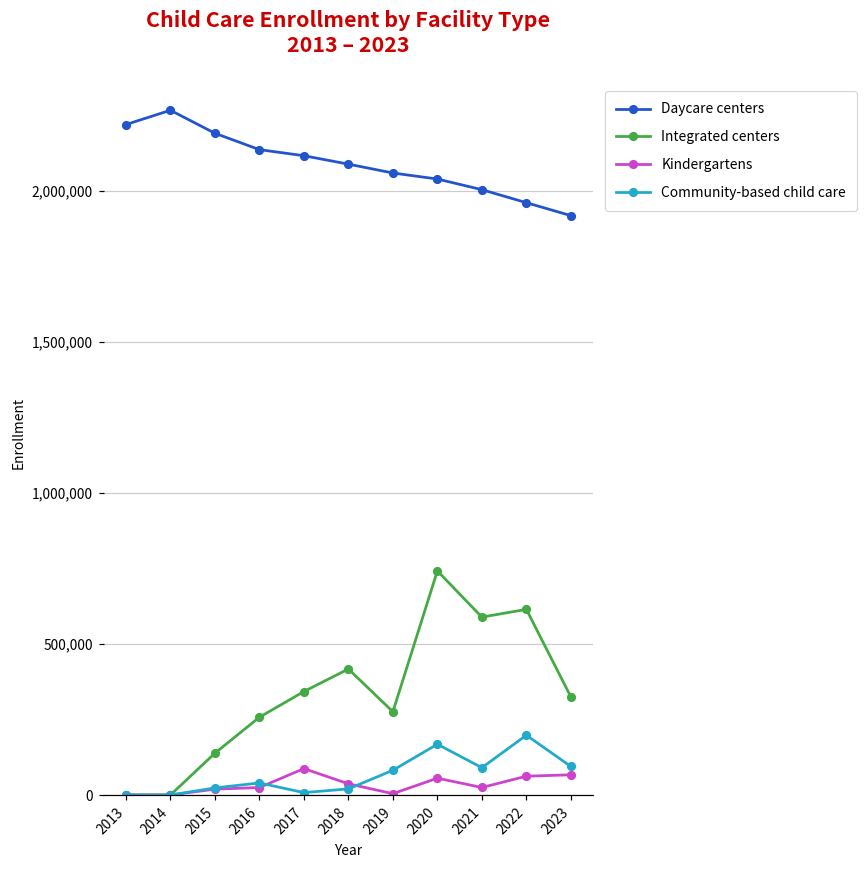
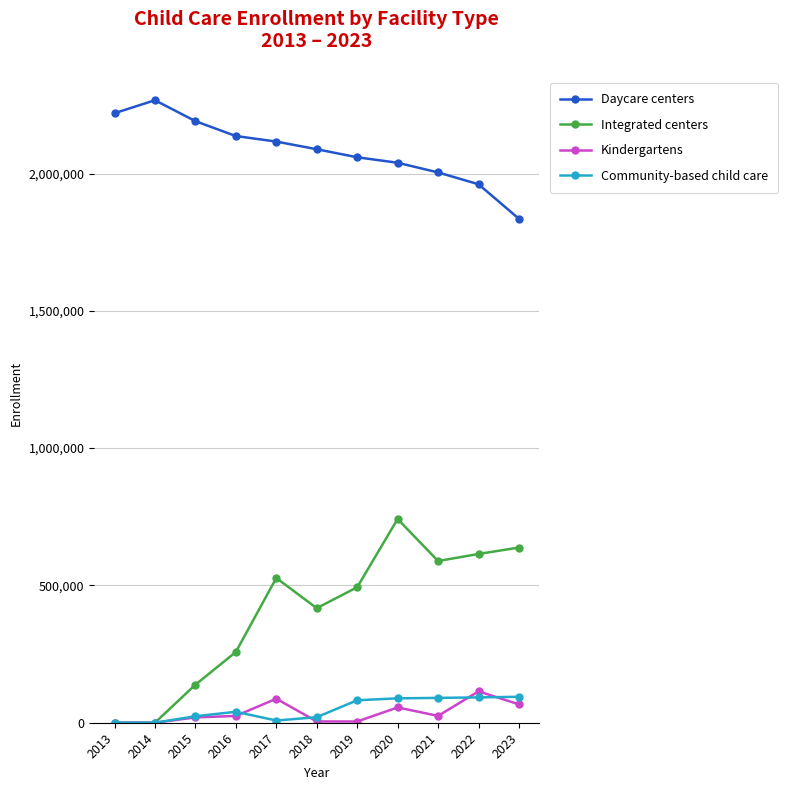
  {
    "Daycare centers": {
      "2013": "2,220,000",
      "2014": "2,270,000",
      "2015": "2,190,000",
      "2016": "2,140,000",
      "2017": "2,120,000",
      "2018": "2,090,000",
      "2019": "2,060,000",
      "2020": "2,040,000",
      "2021": "2,000,000",
      "2022": "1,960,000",
-     "2023": "1,920,000"
+     "2023": "1,840,000"
    },
    "Integrated centers": {
      "2015": "140,000",
      "2016": "260,000",
-     "2017": "340,000",
+     "2017": "530,000",
      "2018": "420,000",
-     "2019": "280,000",
+     "2019": "490,000",
      "2020": "740,000",
      "2021": "590,000",
      "2022": "610,000",
-     "2023": "320,000"
+     "2023": "640,000"
    },
    "Kindergartens": {
      "2016": "20,000",
      "2017": "90,000",
-     "2018": "40,000",
+     "2018": "0",
      "2019": "0",
      "2020": "60,000",
      "2021": "20,000",
-     "2022": "60,000",
+     "2022": "110,000",
      "2023": "70,000"
    },
    "Community-based child care": {
      "2016": "40,000",
      "2017": "10,000",
      "2018": "20,000",
      "2019": "80,000",
-     "2020": "170,000",
+     "2020": "90,000",
      "2021": "90,000",
-     "2022": "200,000",
+     "2022": "90,000",
      "2023": "90,000"
    }
  }
